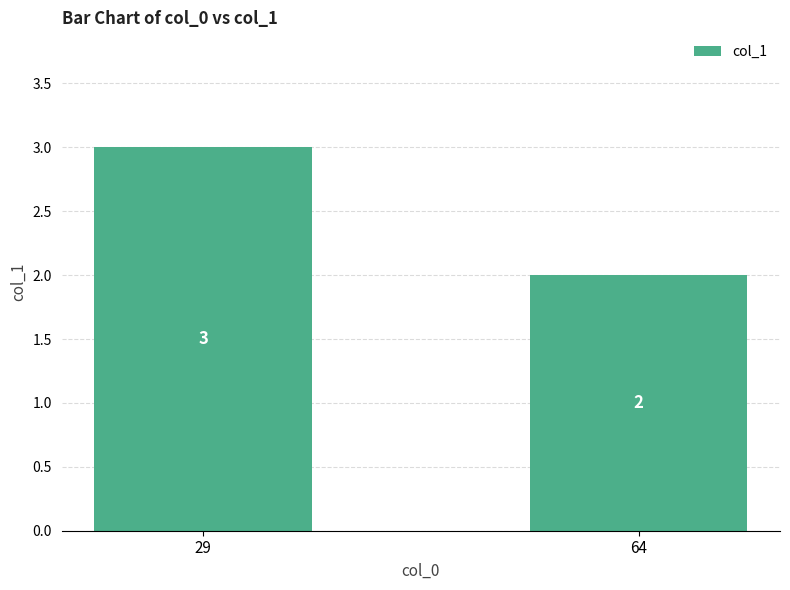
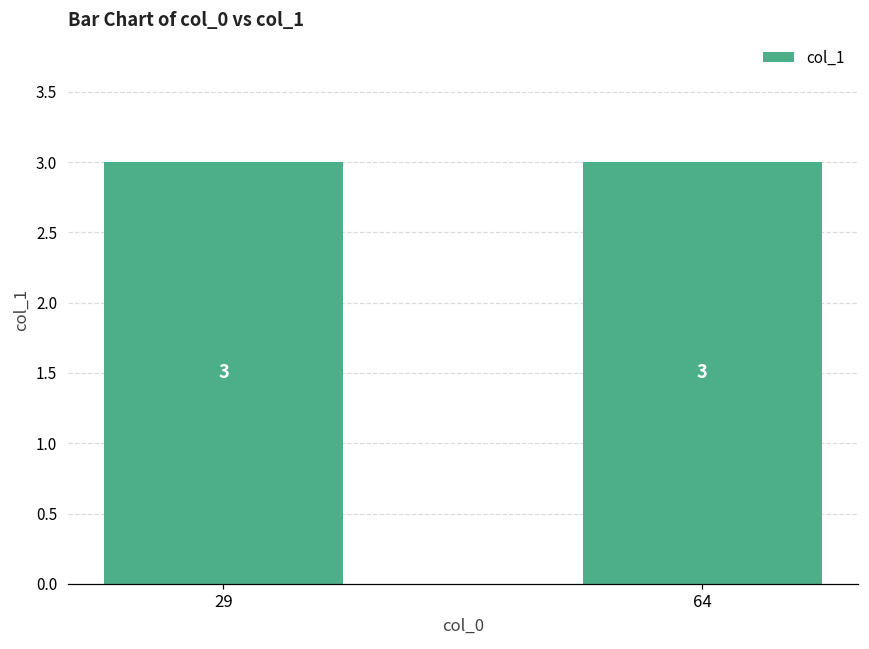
  {
    "29": 3,
-   "64": 2
+   "64": 3
  }
